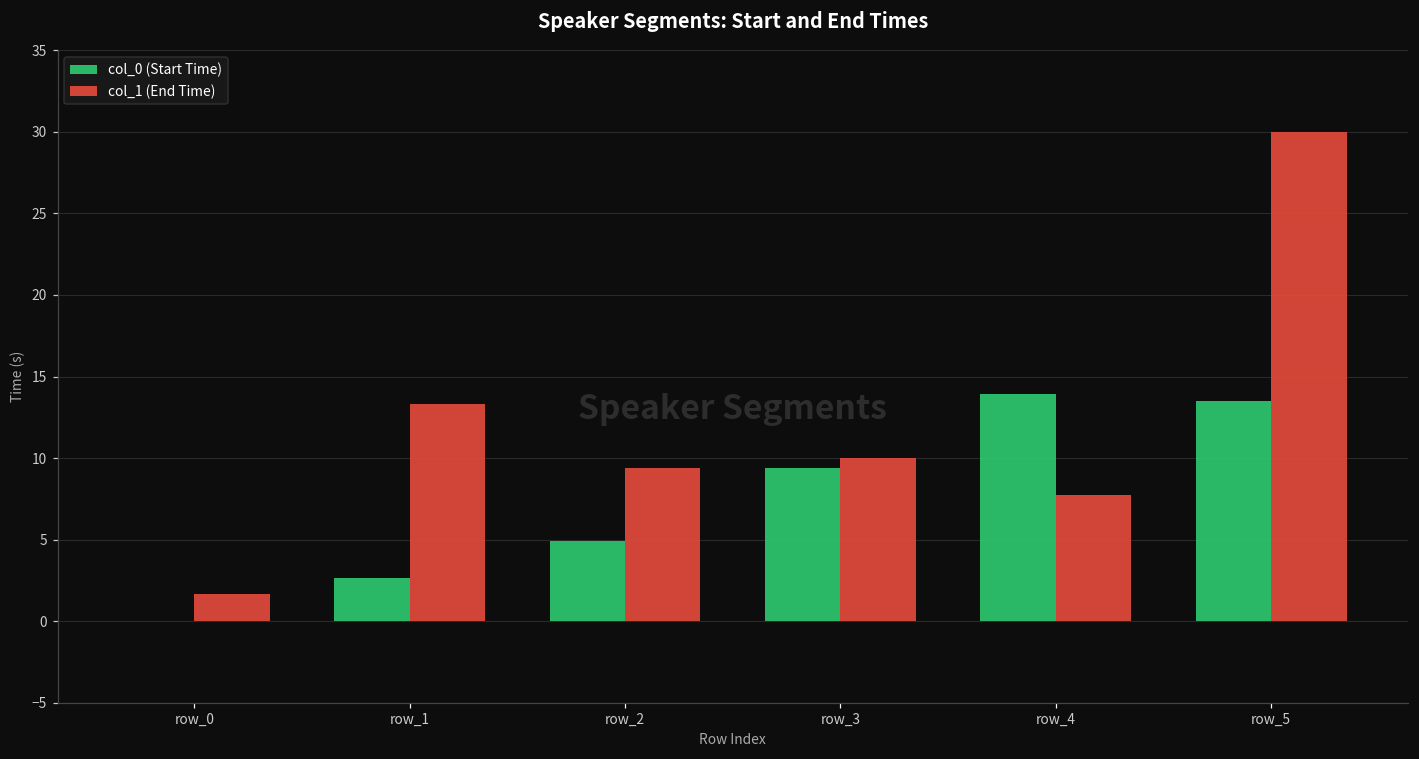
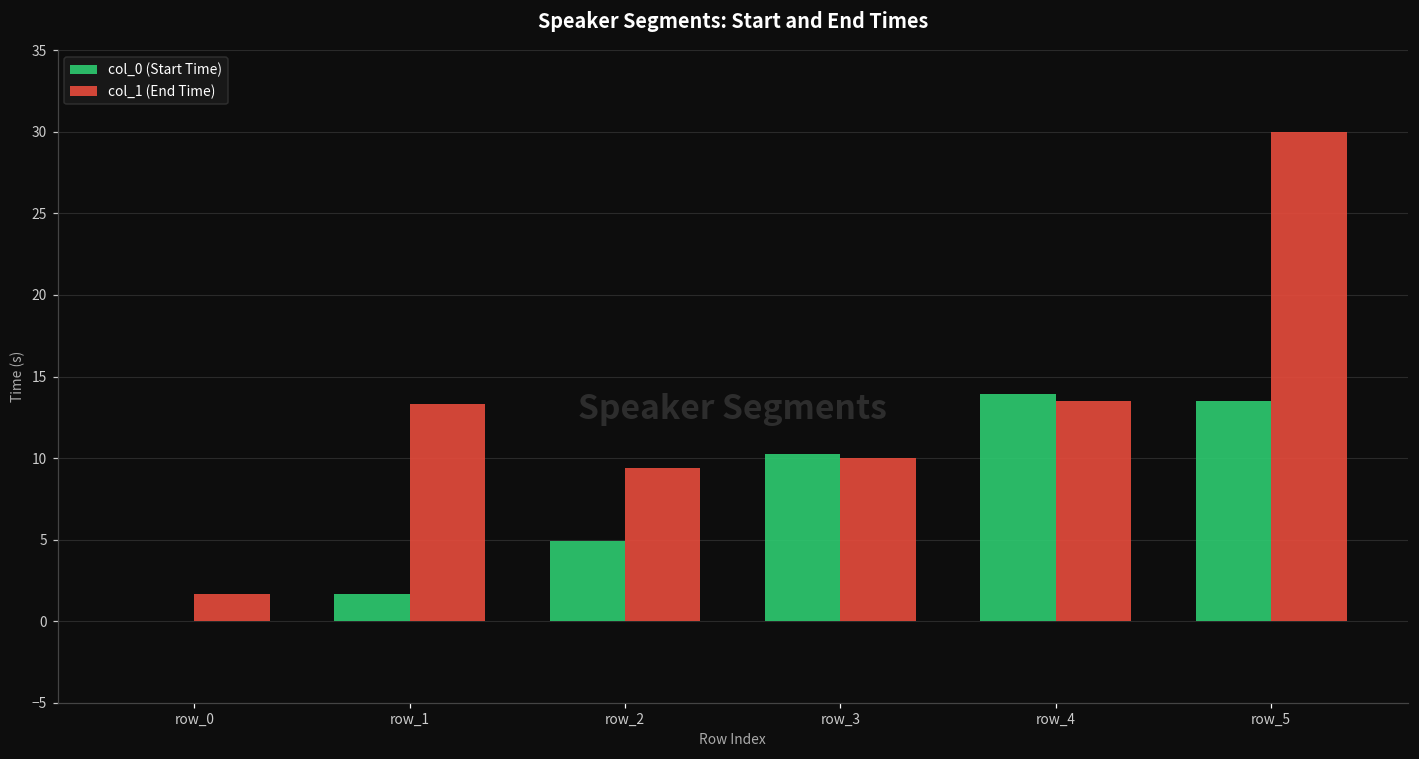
  {
    "col_0 (Start Time)": {
      "row_0": 0.0,
-     "row_1": 2.6,
+     "row_1": 1.6,
      "row_2": 4.9,
-     "row_3": 9.4,
+     "row_3": 10.3,
      "row_4": 13.9,
      "row_5": 13.5
    },
    "col_1 (End Time)": {
      "row_0": 1.6,
      "row_1": 13.3,
      "row_2": 9.4,
      "row_3": 10.0,
-     "row_4": 7.8,
+     "row_4": 13.5,
      "row_5": 30.0
    }
  }
